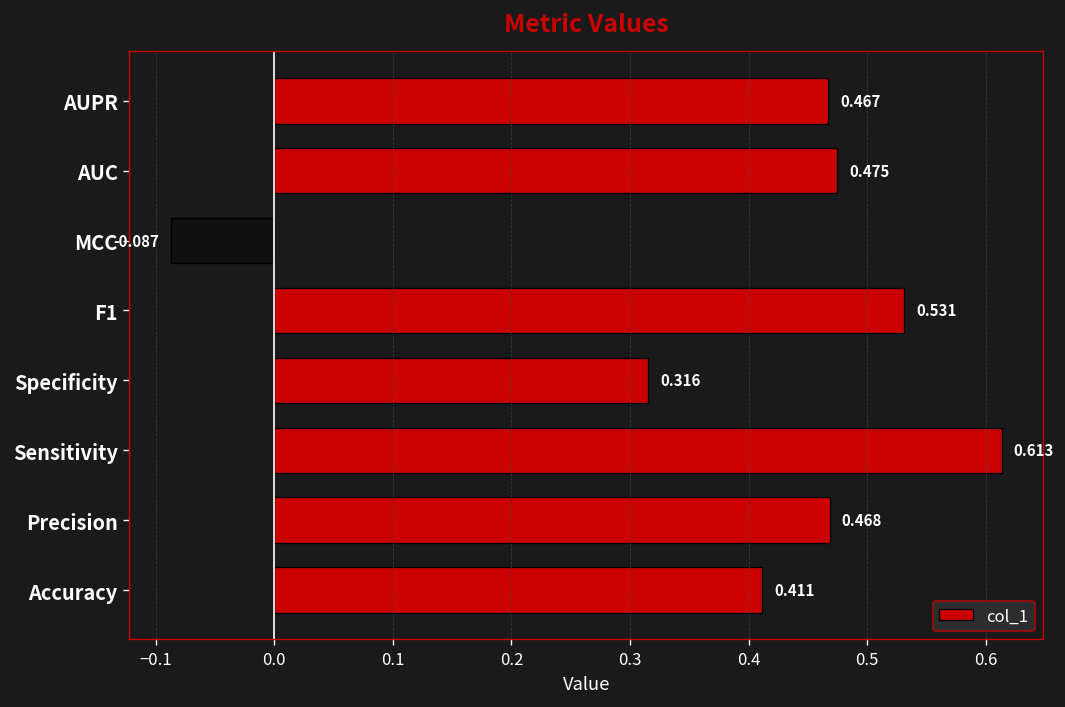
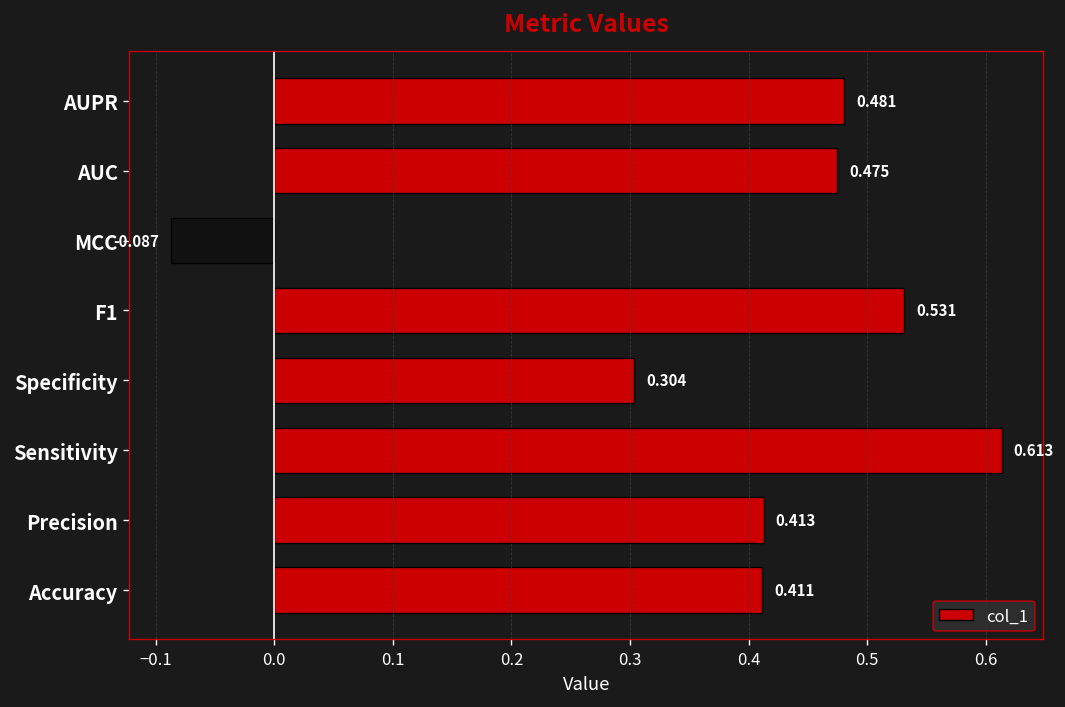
  {
-   "AUPR": 0.467,
+   "AUPR": 0.481,
    "AUC": 0.475,
    "MCC": -0.087,
    "F1": 0.531,
-   "Specificity": 0.316,
+   "Specificity": 0.304,
    "Sensitivity": 0.613,
-   "Precision": 0.468,
+   "Precision": 0.413,
    "Accuracy": 0.411
  }
